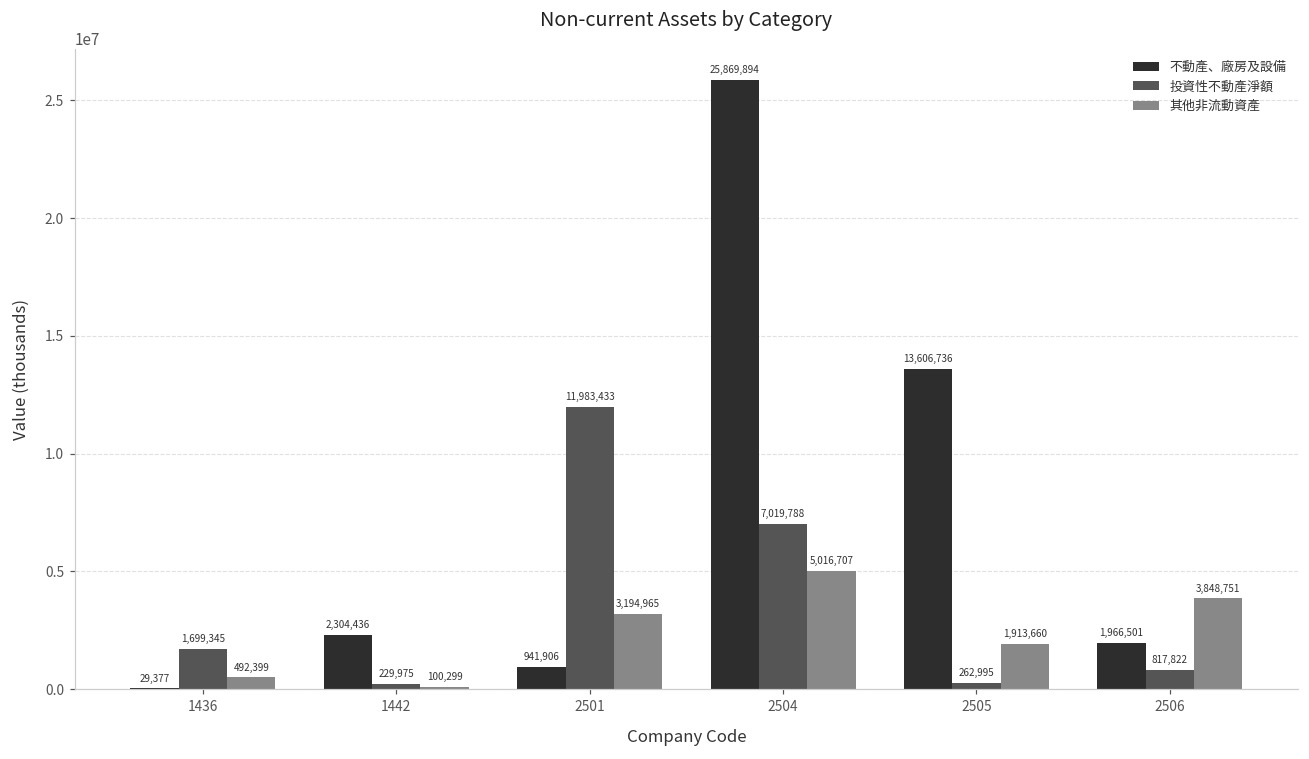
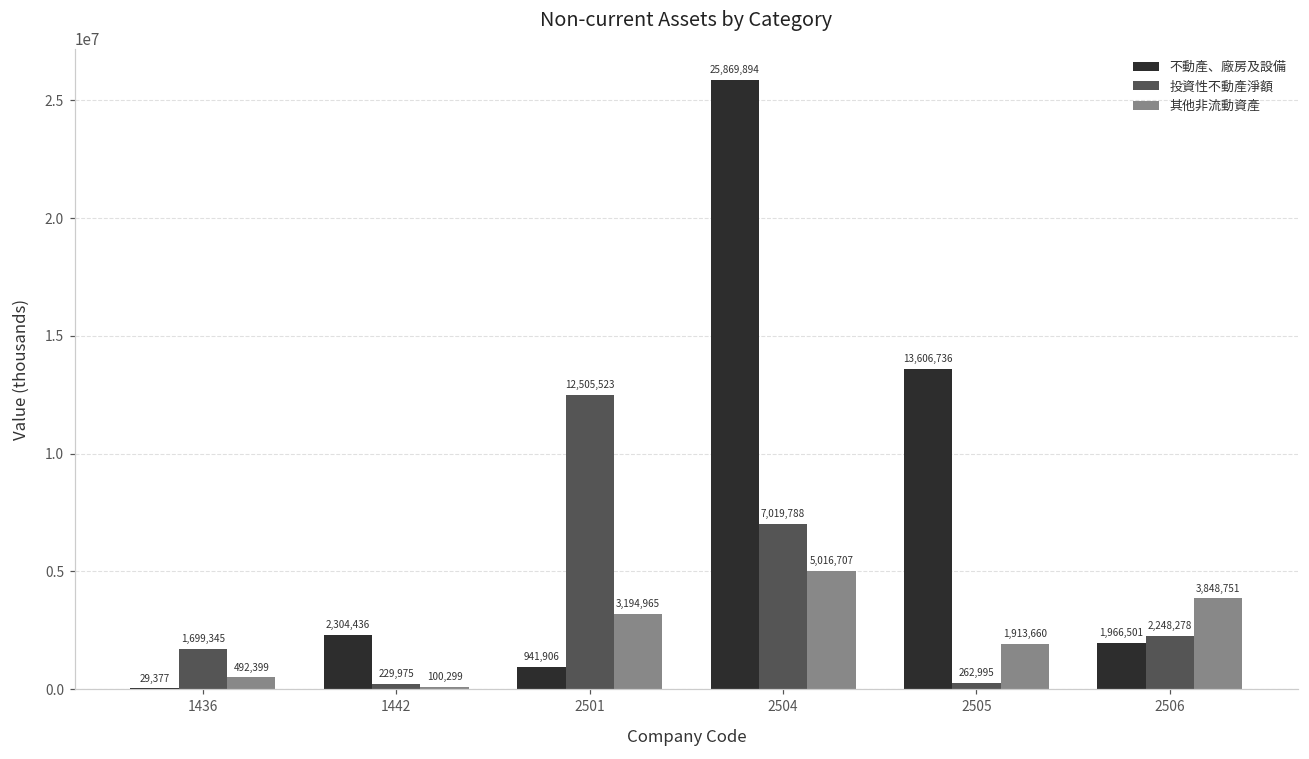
  {
    "不動產、廠房及設備": {
      "1436": "29,377",
      "1442": "2,304,436",
      "2501": "941,906",
      "2504": "25,869,894",
      "2505": "13,606,736",
      "2506": "1,966,501"
    },
    "投資性不動產淨額": {
      "1436": "1,699,345",
      "1442": "229,975",
-     "2501": "11,983,433",
+     "2501": "12,505,523",
      "2504": "7,019,788",
      "2505": "262,995",
-     "2506": "817,822"
+     "2506": "2,248,278"
    },
    "其他非流動資產": {
      "1436": "492,399",
      "1442": "100,299",
      "2501": "3,194,965",
      "2504": "5,016,707",
      "2505": "1,913,660",
      "2506": "3,848,751"
    }
  }
